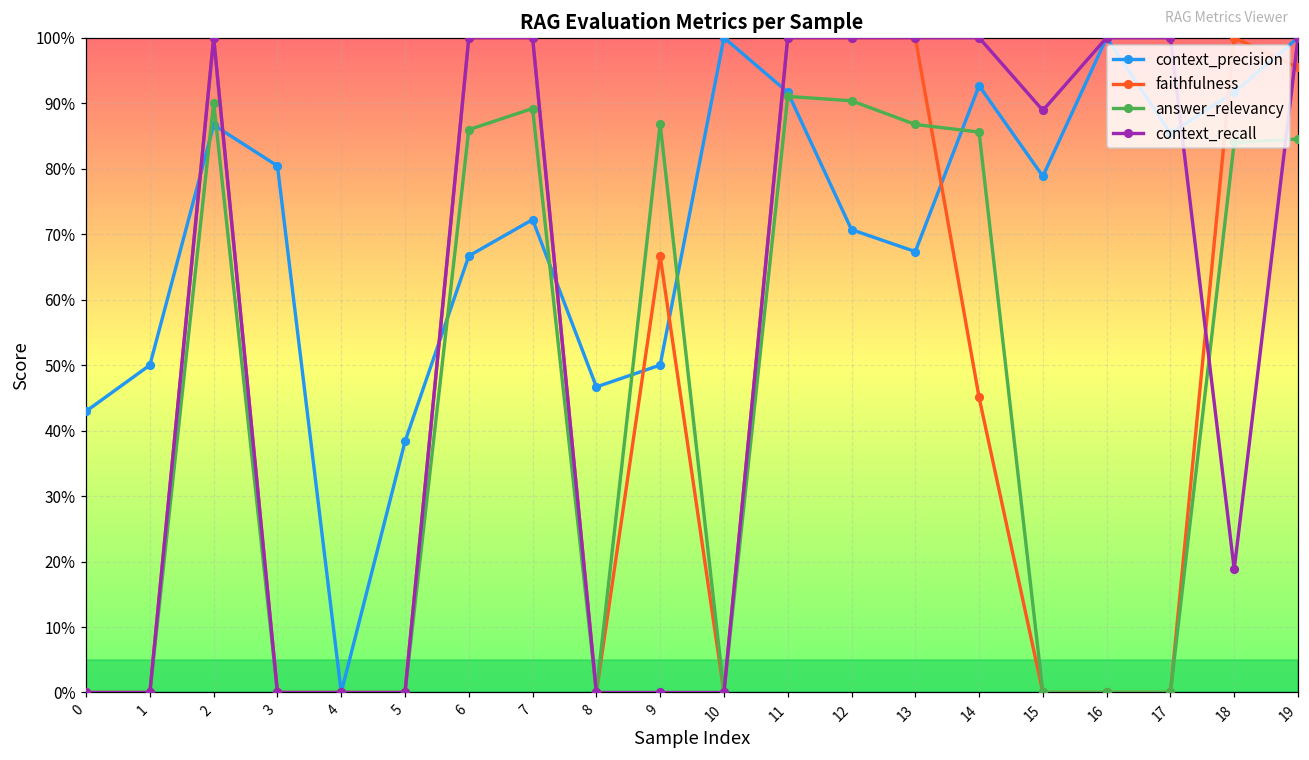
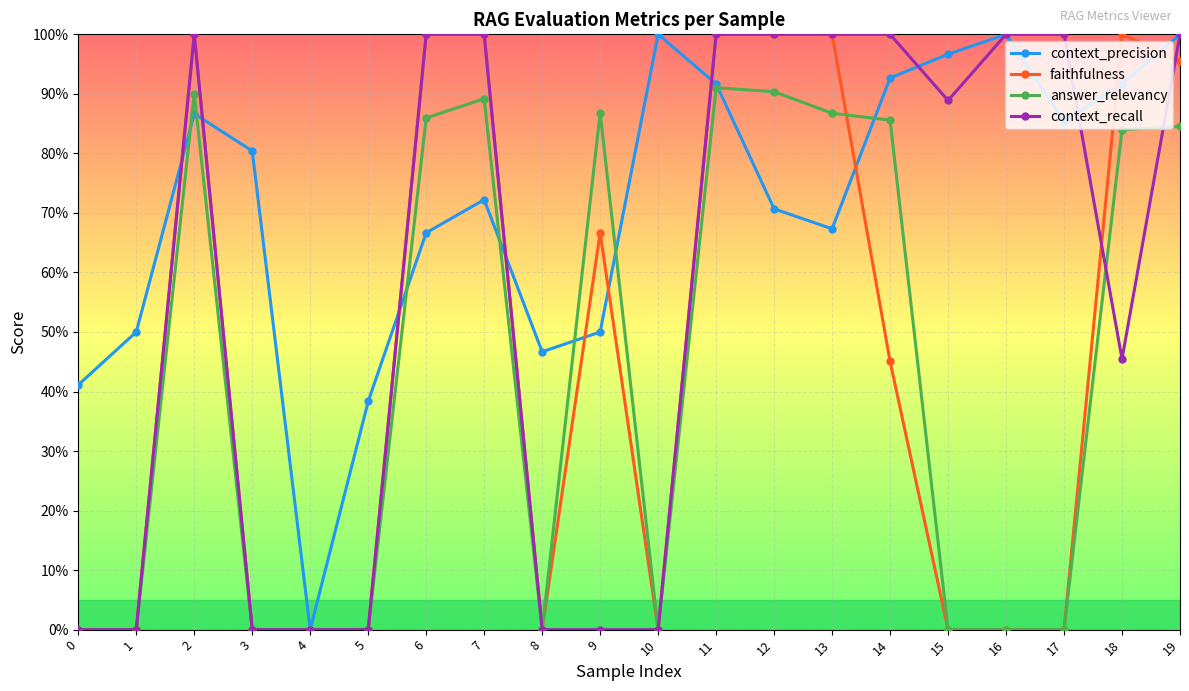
  {
    "context_precision": {
-     "0": "43%",
+     "0": "41%",
      "1": "50%",
      "2": "87%",
      "3": "80%",
      "5": "38%",
      "6": "67%",
      "7": "72%",
      "8": "47%",
      "9": "50%",
      "10": "100%",
      "11": "92%",
      "12": "71%",
      "13": "67%",
      "14": "93%",
-     "15": "79%"
+     "15": "97%"
    },
    "faithfulness": {
      "9": "67%",
      "14": "45%",
      "18": "100%",
      "19": "95%"
    },
    "answer_relevancy": {
      "2": "90%",
      "6": "86%",
      "7": "89%",
      "9": "87%",
      "11": "91%",
      "12": "90%",
      "13": "87%",
      "14": "86%",
      "18": "84%",
      "19": "85%"
    },
    "context_recall": {
      "9": "0%",
      "14": "100%",
      "15": "89%",
      "17": "100%",
-     "18": "19%"
+     "18": "45%"
    }
  }
